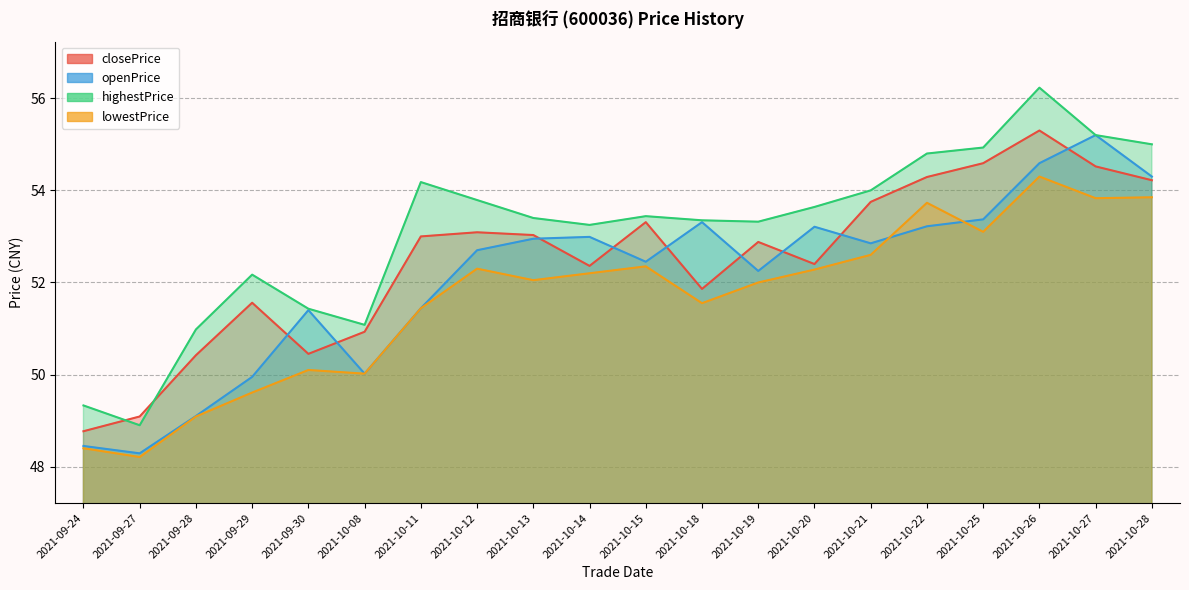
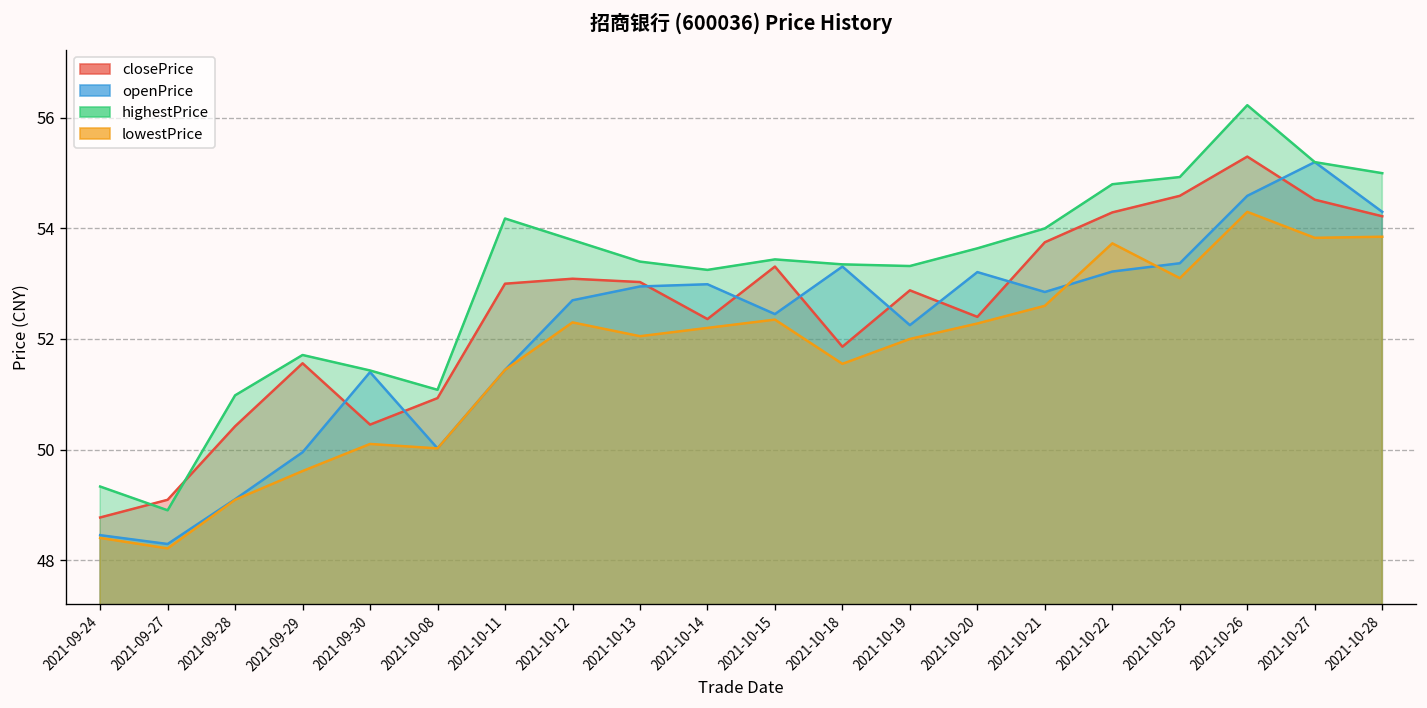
  {
    "openPrice": {
      "2021-09-27": 48.3,
      "2021-09-29": 50.0,
      "2021-10-12": 52.7,
      "2021-10-13": 53.0,
      "2021-10-14": 53.0,
      "2021-10-15": 52.5,
      "2021-10-19": 52.3,
      "2021-10-20": 53.2,
      "2021-10-21": 52.9,
      "2021-10-22": 53.2,
      "2021-10-25": 53.4,
      "2021-10-26": 54.6,
      "2021-10-28": 54.3
    },
    "highestPrice": {
      "2021-09-24": 49.3,
      "2021-09-27": 48.9,
      "2021-09-28": 51.0,
-     "2021-09-29": 52.2,
+     "2021-09-29": 51.7,
      "2021-10-08": 51.1,
      "2021-10-11": 54.2,
      "2021-10-12": 53.8,
      "2021-10-13": 53.4,
      "2021-10-14": 53.3,
      "2021-10-15": 53.4,
      "2021-10-19": 53.3,
      "2021-10-20": 53.6,
      "2021-10-21": 54.0,
      "2021-10-22": 54.8,
      "2021-10-25": 54.9,
      "2021-10-26": 56.2,
      "2021-10-28": 55.0
    }
  }
